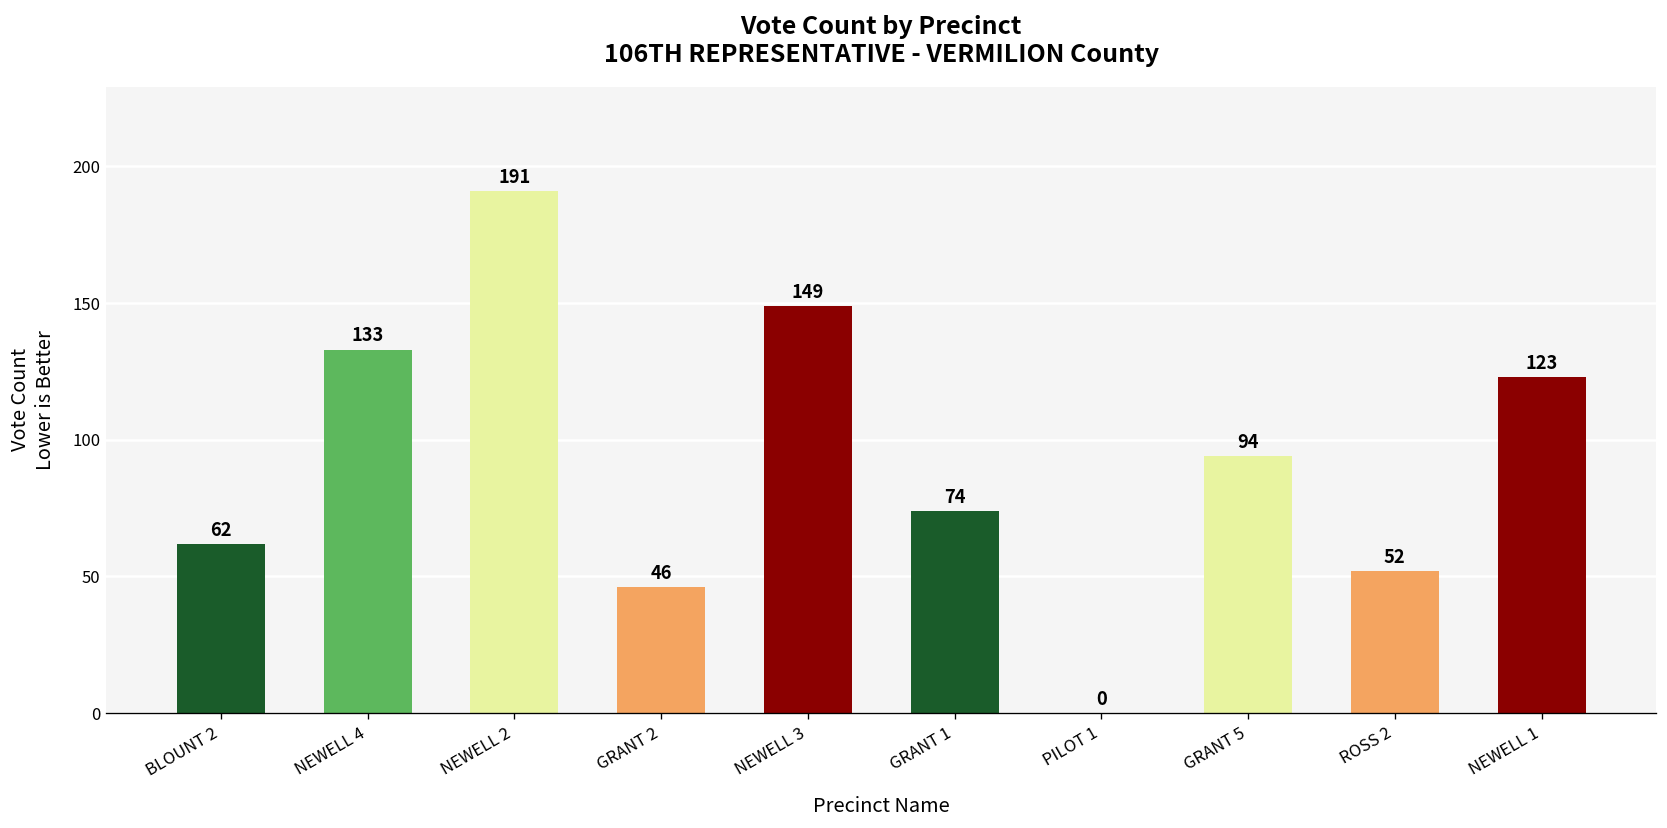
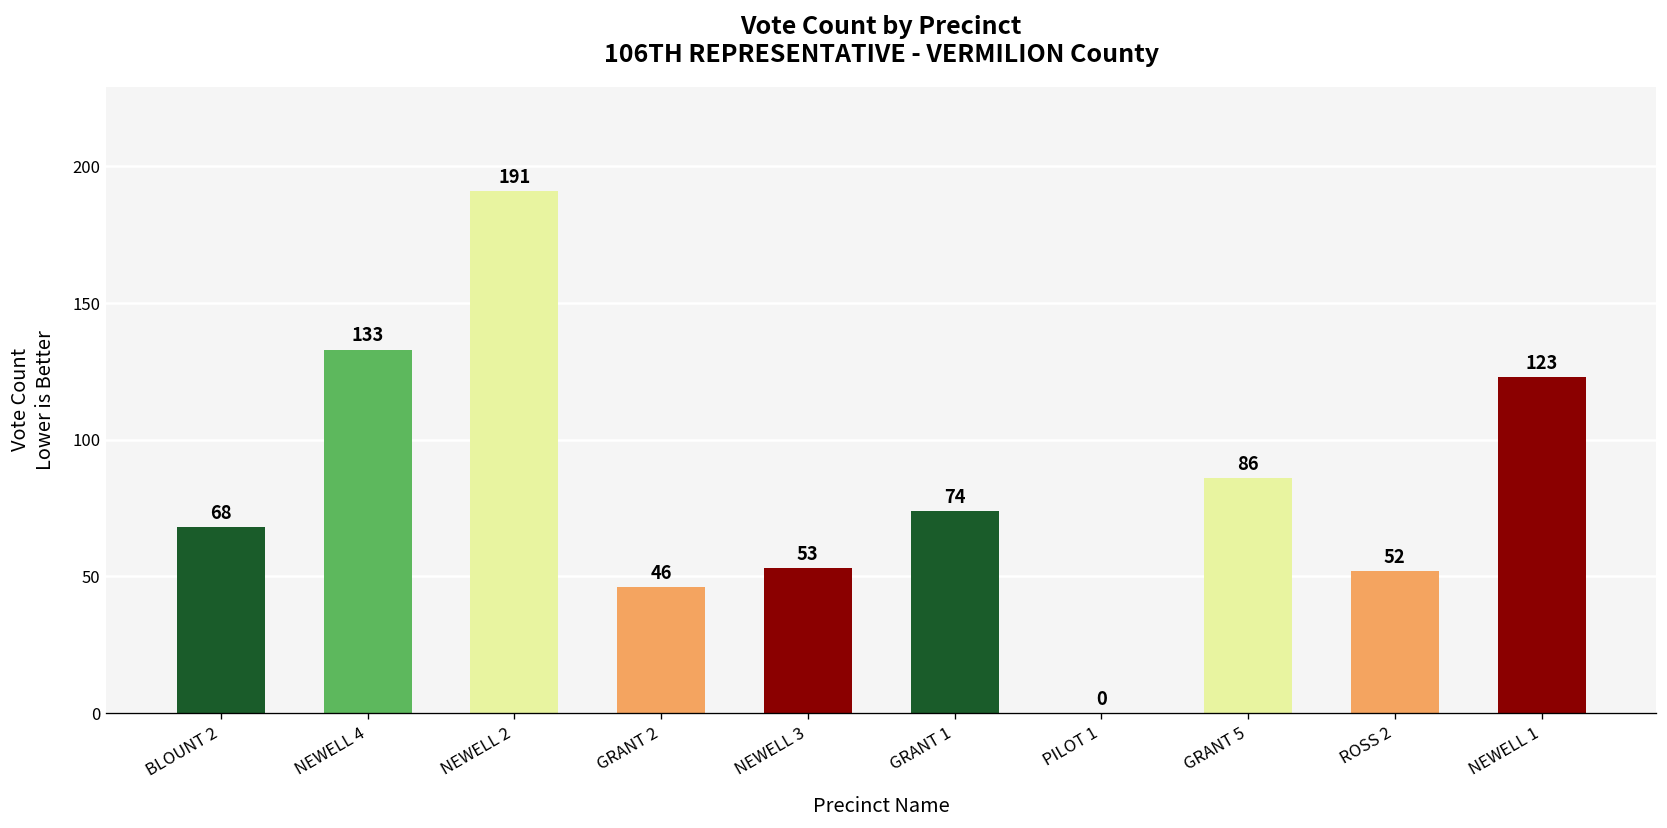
  {
-   "BLOUNT 2": 62,
+   "BLOUNT 2": 68,
    "NEWELL 4": 133,
    "NEWELL 2": 191,
    "GRANT 2": 46,
-   "NEWELL 3": 149,
+   "NEWELL 3": 53,
    "GRANT 1": 74,
    "PILOT 1": 0,
-   "GRANT 5": 94,
+   "GRANT 5": 86,
    "ROSS 2": 52,
    "NEWELL 1": 123
  }
